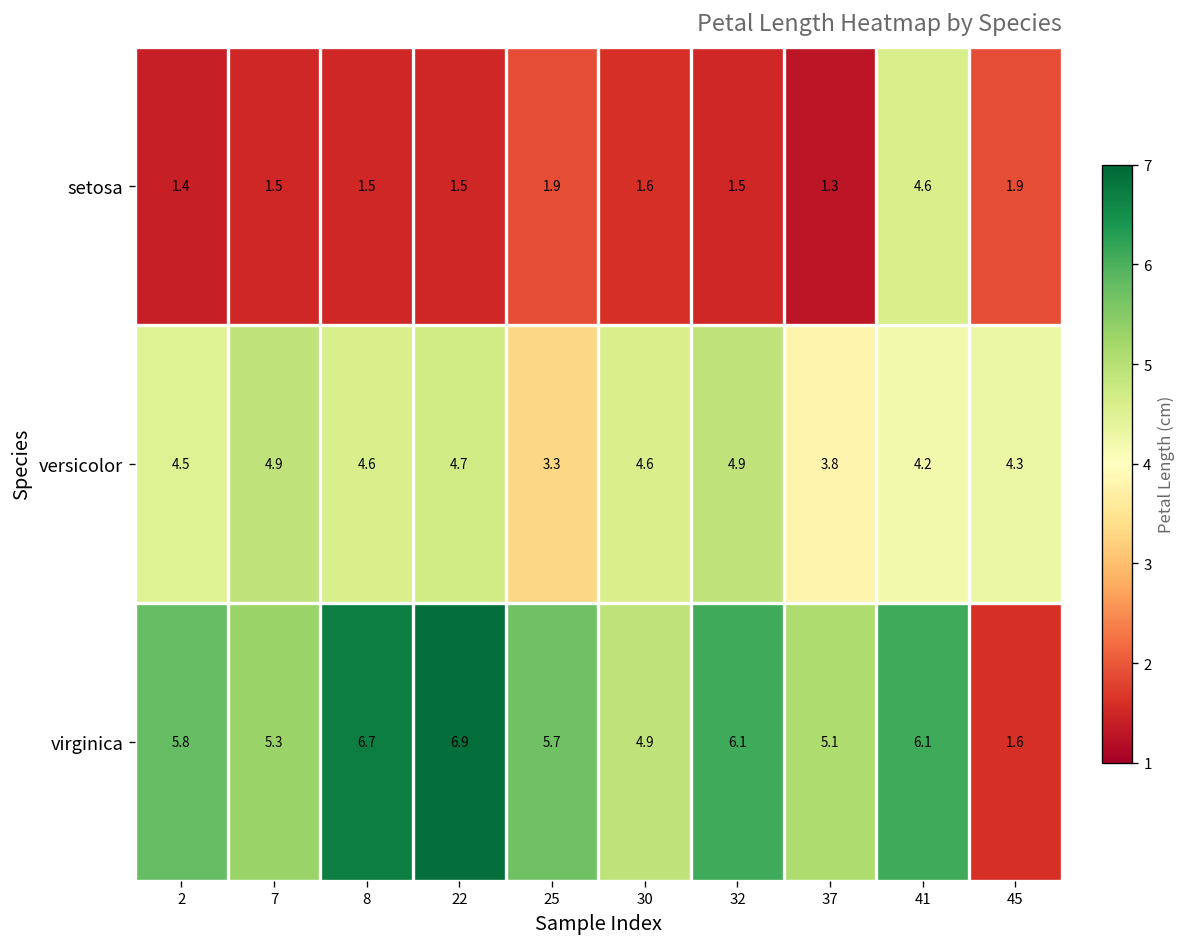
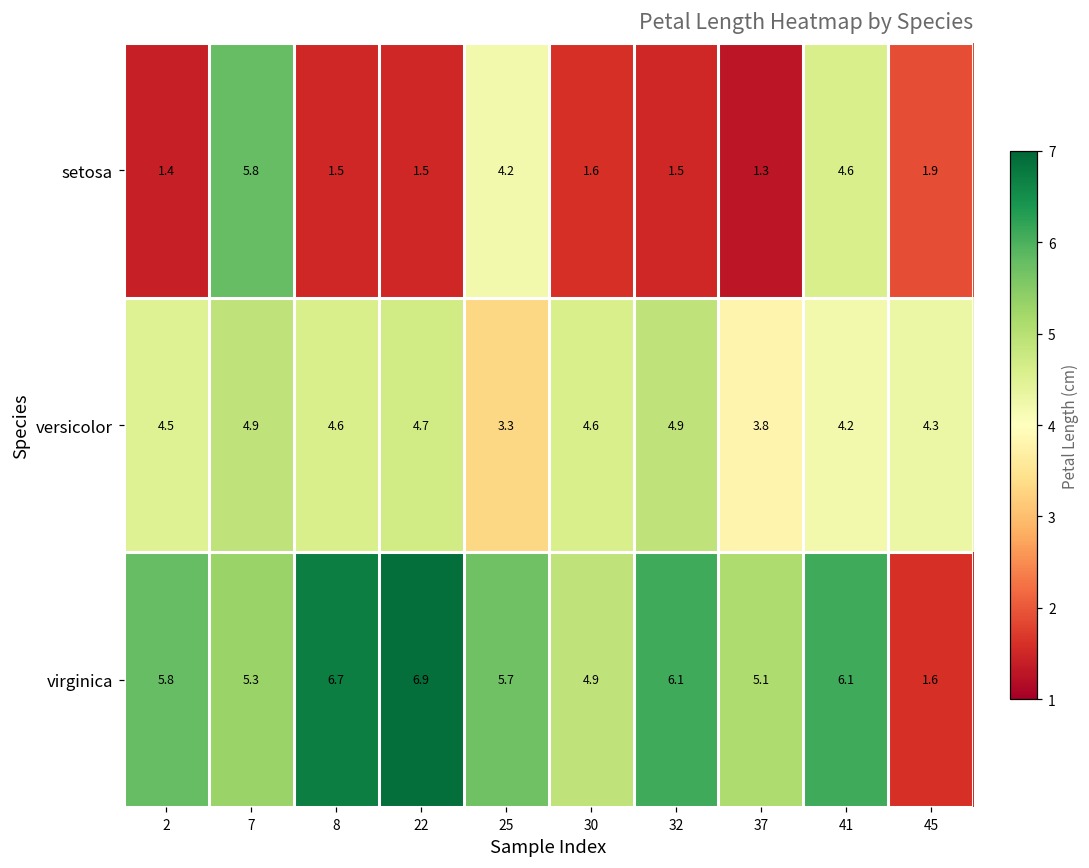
  {
    "setosa": {
      "2": 1.4,
-     "7": 1.5,
+     "7": 5.8,
      "8": 1.5,
      "22": 1.5,
-     "25": 1.9,
+     "25": 4.2,
      "30": 1.6,
      "32": 1.5,
      "37": 1.3,
      "41": 4.6,
      "45": 1.9
    },
    "versicolor": {
      "2": 4.5,
      "7": 4.9,
      "8": 4.6,
      "22": 4.7,
      "25": 3.3,
      "30": 4.6,
      "32": 4.9,
      "37": 3.8,
      "41": 4.2,
      "45": 4.3
    },
    "virginica": {
      "2": 5.8,
      "7": 5.3,
      "8": 6.7,
      "22": 6.9,
      "25": 5.7,
      "30": 4.9,
      "32": 6.1,
      "37": 5.1,
      "41": 6.1,
      "45": 1.6
    }
  }
